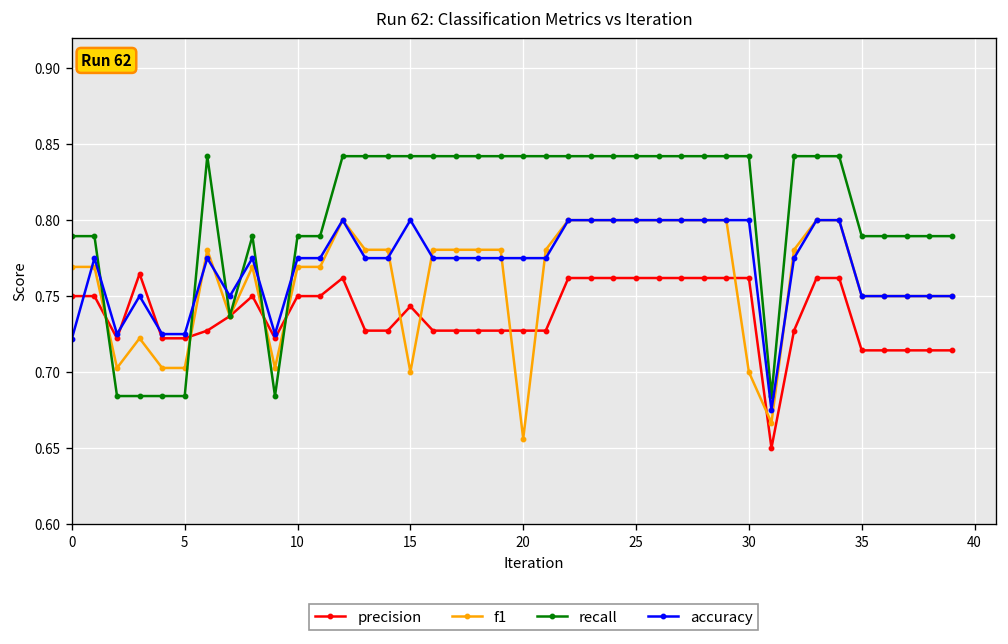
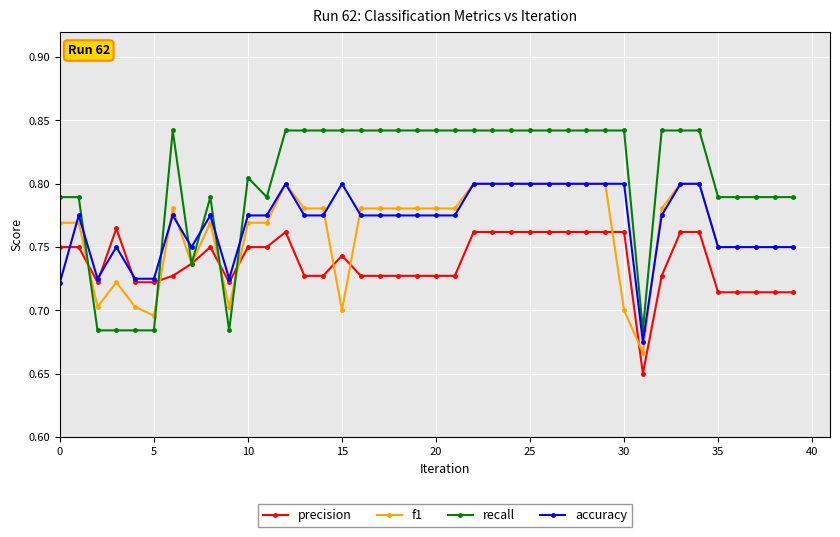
  {
    "precision": {
      "0": 0.750,
      "5": 0.722,
      "10": 0.750,
      "15": 0.743,
      "20": 0.727,
      "25": 0.762,
      "30": 0.762,
      "35": 0.714
    },
    "f1": {
      "0": 0.769,
-     "5": 0.703,
+     "5": 0.696,
      "10": 0.769,
      "15": 0.700,
-     "20": 0.656,
+     "20": 0.780,
      "30": 0.700
    },
    "recall": {
      "0": 0.789,
      "5": 0.684,
-     "10": 0.789,
+     "10": 0.805,
      "15": 0.842,
      "20": 0.842,
      "25": 0.842,
      "30": 0.842,
      "35": 0.789
    },
    "accuracy": {
      "0": 0.722,
      "5": 0.725,
      "10": 0.775,
      "15": 0.800,
      "20": 0.775,
      "30": 0.800
    }
  }
